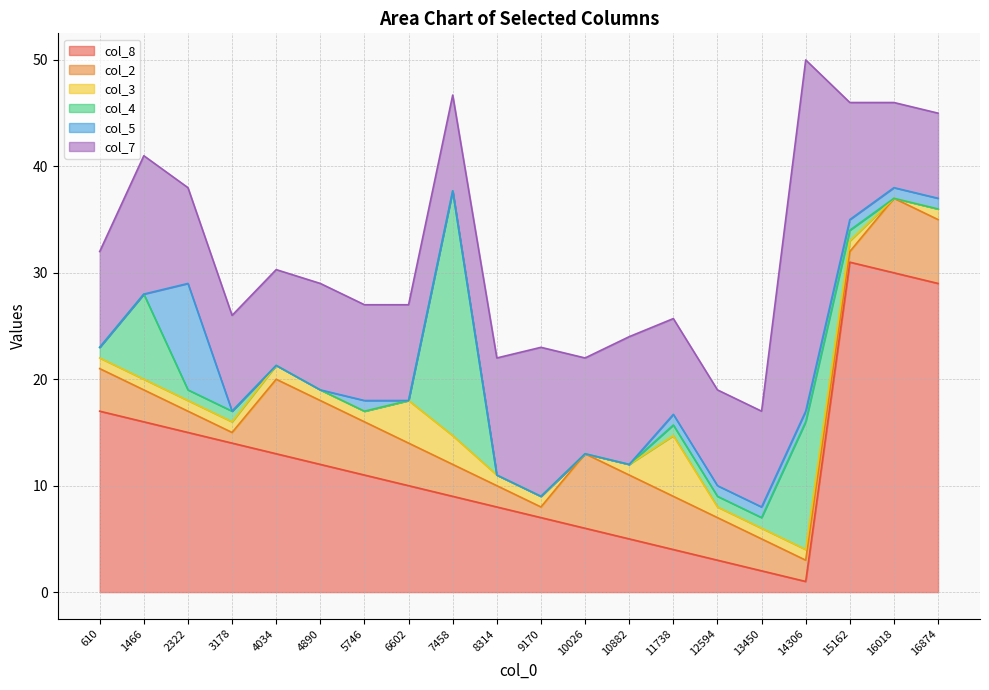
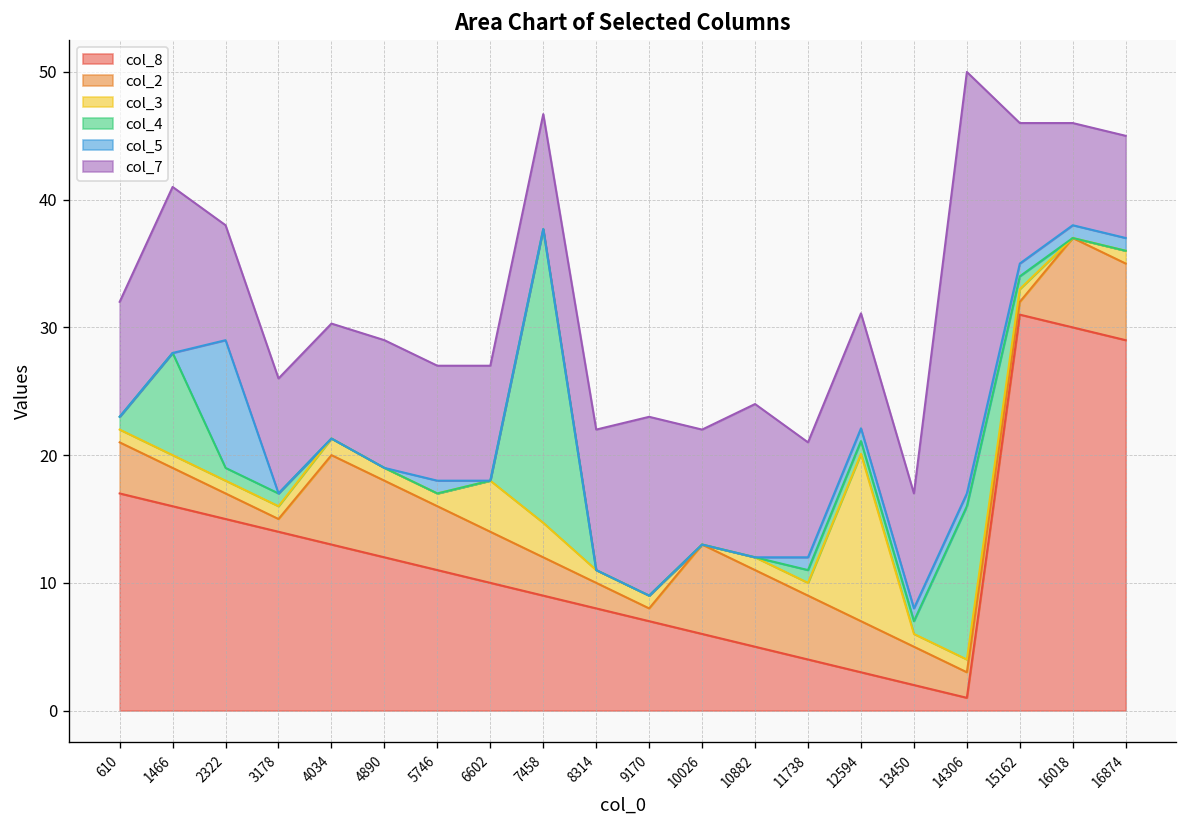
  {
    "col_3": {
      "610": 1.0,
      "1466": 1.0,
      "2322": 1.0,
      "3178": 1.0,
      "7458": 2.7,
-     "11738": 5.7,
-     "12594": 1.0,
+     "11738": 1.0,
+     "12594": 13.1,
      "13450": 1.0,
      "14306": 1.0,
      "15162": 1.0
    },
    "col_4": {
      "2322": 1.0,
      "11738": 1.0,
      "12594": 1.0,
      "13450": 1.0,
      "14306": 12.0,
      "15162": 1.0
    },
    "col_5": {
      "2322": 10.0,
      "5746": 1.0,
      "11738": 1.0,
      "12594": 1.0,
      "13450": 1.0,
      "14306": 1.0,
      "15162": 1.0,
      "16018": 1.0,
      "16874": 1.0
    },
    "col_7": {
      "610": 9.0,
      "1466": 13.0,
      "2322": 9.0,
      "3178": 9.0,
      "4034": 9.0,
      "4890": 10.0,
      "5746": 9.0,
      "6602": 9.0,
      "7458": 9.0,
      "8314": 11.0,
      "9170": 14.0,
      "10026": 9.0,
      "10882": 12.0,
      "11738": 9.0,
      "12594": 9.0,
      "13450": 9.0,
      "14306": 33.0,
      "15162": 11.0,
      "16018": 8.0,
      "16874": 8.0
    }
  }
